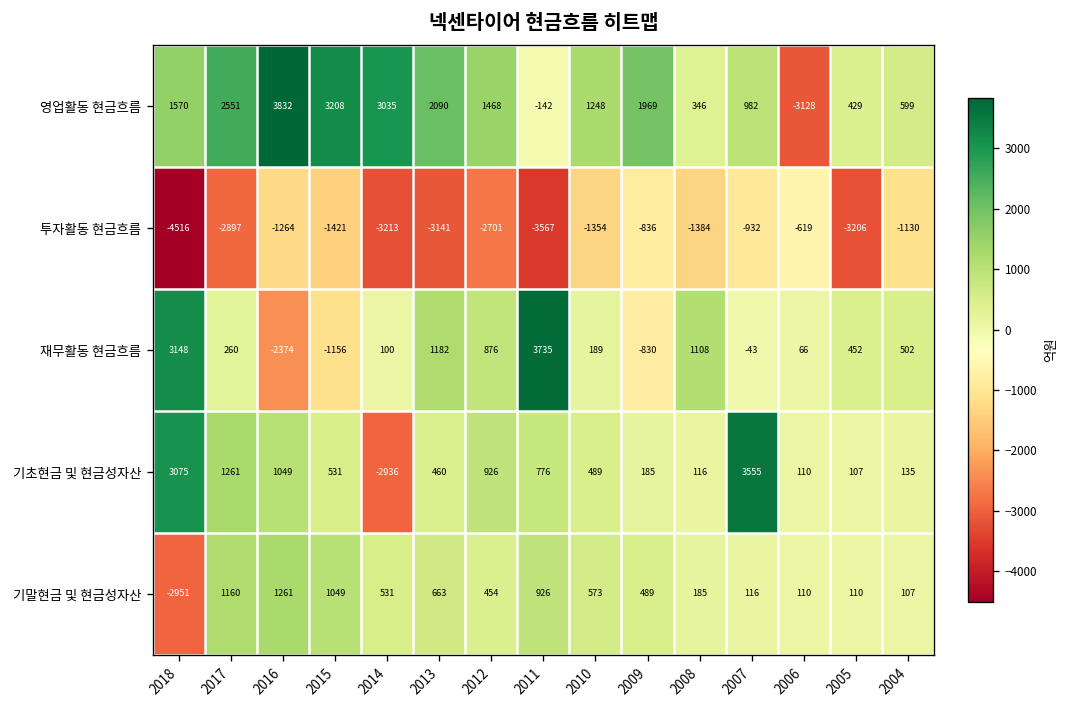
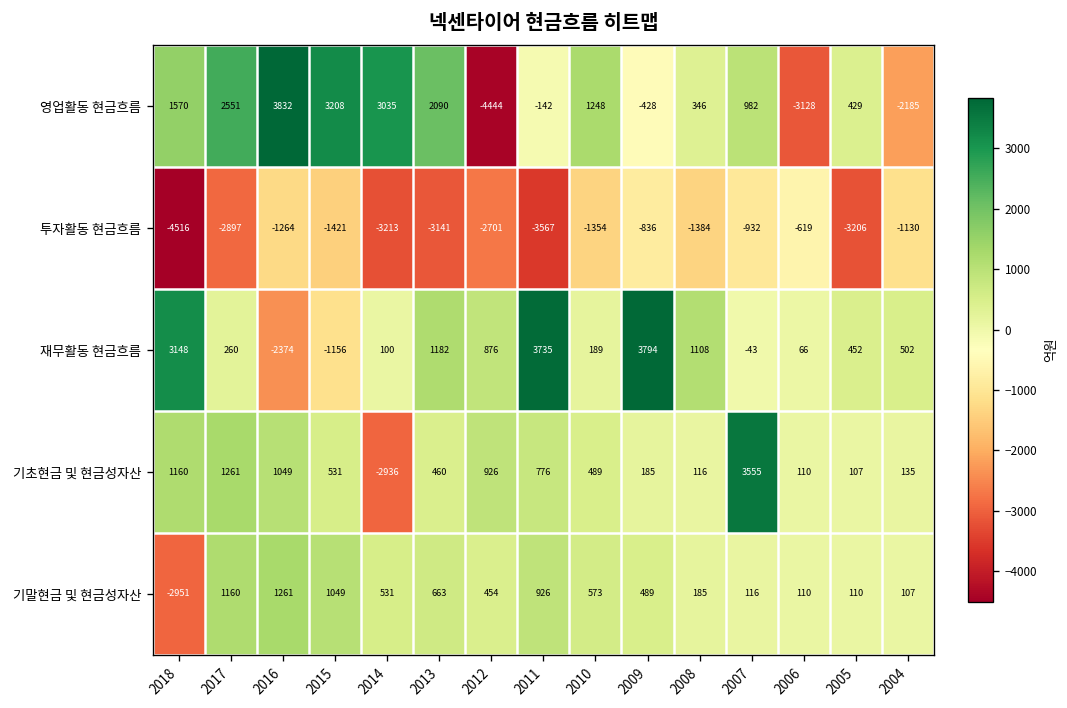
  {
    "영업활동 현금흐름": {
      "2018": 1570,
      "2017": 2551,
      "2016": 3832,
      "2015": 3208,
      "2014": 3035,
      "2013": 2090,
-     "2012": 1468,
+     "2012": -4444,
      "2011": -142,
      "2010": 1248,
-     "2009": 1969,
+     "2009": -428,
      "2008": 346,
      "2007": 982,
      "2006": -3128,
      "2005": 429,
-     "2004": 599
+     "2004": -2185
    },
    "투자활동 현금흐름": {
      "2018": -4516,
      "2017": -2897,
      "2016": -1264,
      "2015": -1421,
      "2014": -3213,
      "2013": -3141,
      "2012": -2701,
      "2011": -3567,
      "2010": -1354,
      "2009": -836,
      "2008": -1384,
      "2007": -932,
      "2006": -619,
      "2005": -3206,
      "2004": -1130
    },
    "재무활동 현금흐름": {
      "2018": 3148,
      "2017": 260,
      "2016": -2374,
      "2015": -1156,
      "2014": 100,
      "2013": 1182,
      "2012": 876,
      "2011": 3735,
      "2010": 189,
-     "2009": -830,
+     "2009": 3794,
      "2008": 1108,
      "2007": -43,
      "2006": 66,
      "2005": 452,
      "2004": 502
    },
    "기초현금 및 현금성자산": {
-     "2018": 3075,
+     "2018": 1160,
      "2017": 1261,
      "2016": 1049,
      "2015": 531,
      "2014": -2936,
      "2013": 460,
      "2012": 926,
      "2011": 776,
      "2010": 489,
      "2009": 185,
      "2008": 116,
      "2007": 3555,
      "2006": 110,
      "2005": 107,
      "2004": 135
    },
    "기말현금 및 현금성자산": {
      "2018": -2951,
      "2017": 1160,
      "2016": 1261,
      "2015": 1049,
      "2014": 531,
      "2013": 663,
      "2012": 454,
      "2011": 926,
      "2010": 573,
      "2009": 489,
      "2008": 185,
      "2007": 116,
      "2006": 110,
      "2005": 110,
      "2004": 107
    }
  }
